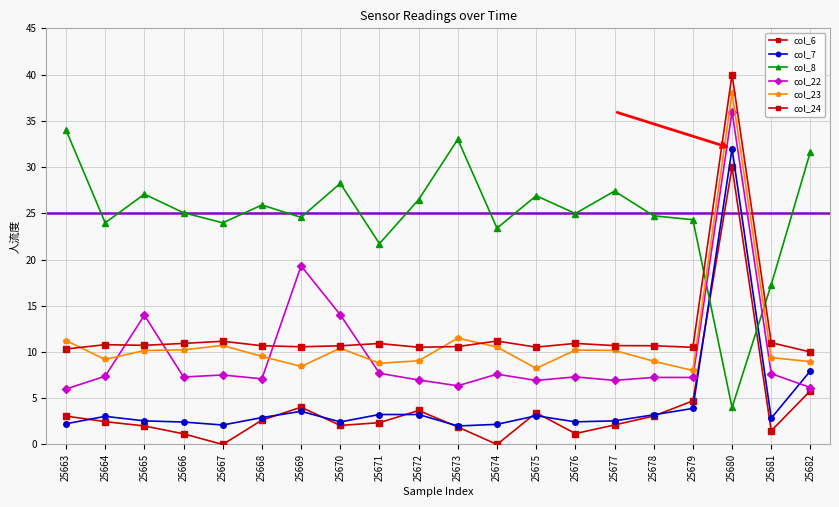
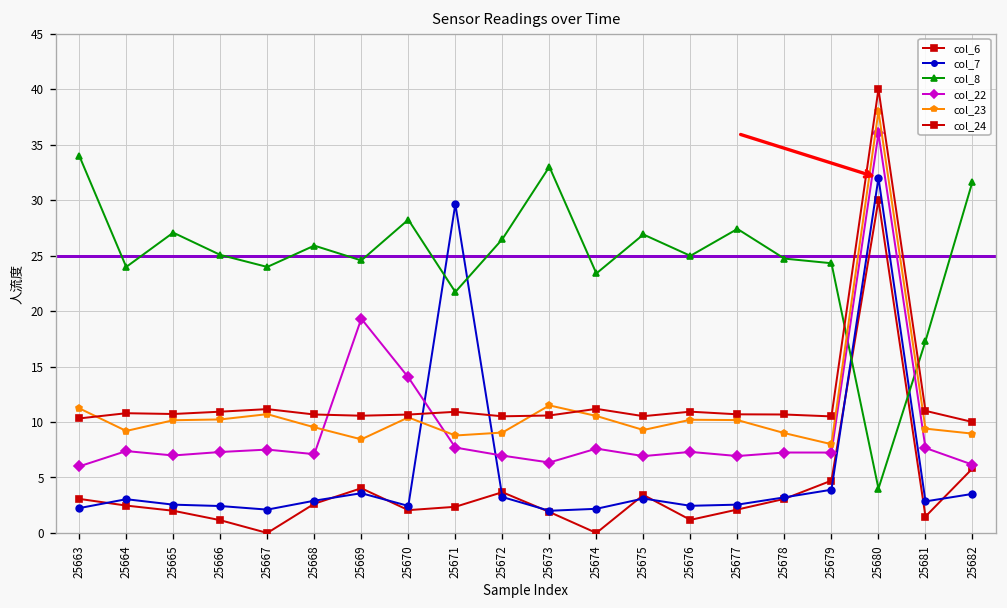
  {
    "col_7": {
      "25663": 2,
      "25664": 3,
      "25665": 3,
      "25666": 2,
      "25667": 2,
      "25669": 4,
      "25670": 2,
-     "25671": 3,
+     "25671": 30,
      "25672": 3,
      "25674": 2,
      "25675": 3,
      "25676": 2,
      "25677": 3,
      "25679": 4,
      "25680": 32,
      "25681": 3,
-     "25682": 8
+     "25682": 4
    },
    "col_8": {
      "25663": 34,
      "25664": 24,
      "25665": 27,
      "25666": 25,
      "25667": 24,
      "25668": 26,
      "25669": 25,
      "25670": 28,
      "25671": 22,
      "25672": 26,
      "25673": 33,
      "25674": 23,
      "25675": 27,
      "25676": 25,
      "25677": 27,
      "25678": 25,
      "25679": 24,
      "25680": 4,
      "25681": 17,
      "25682": 32
    },
    "col_22": {
      "25663": 6,
      "25664": 7,
-     "25665": 14,
+     "25665": 7,
      "25666": 7,
      "25667": 8,
      "25668": 7,
      "25669": 19,
      "25670": 14,
      "25671": 8,
      "25672": 7,
      "25673": 6,
      "25674": 8,
      "25675": 7,
      "25676": 7,
      "25677": 7,
      "25678": 7,
      "25679": 7,
      "25680": 36,
      "25681": 8,
      "25682": 6
    },
    "col_23": {
      "25663": 11,
      "25664": 9,
      "25665": 10,
      "25666": 10,
      "25667": 11,
      "25668": 10,
      "25669": 8,
      "25671": 9,
      "25672": 9,
      "25673": 11,
      "25674": 11,
-     "25675": 8,
+     "25675": 9,
      "25676": 10,
      "25677": 10,
      "25678": 9,
      "25679": 8,
      "25680": 38,
      "25681": 9,
      "25682": 9
    }
  }
